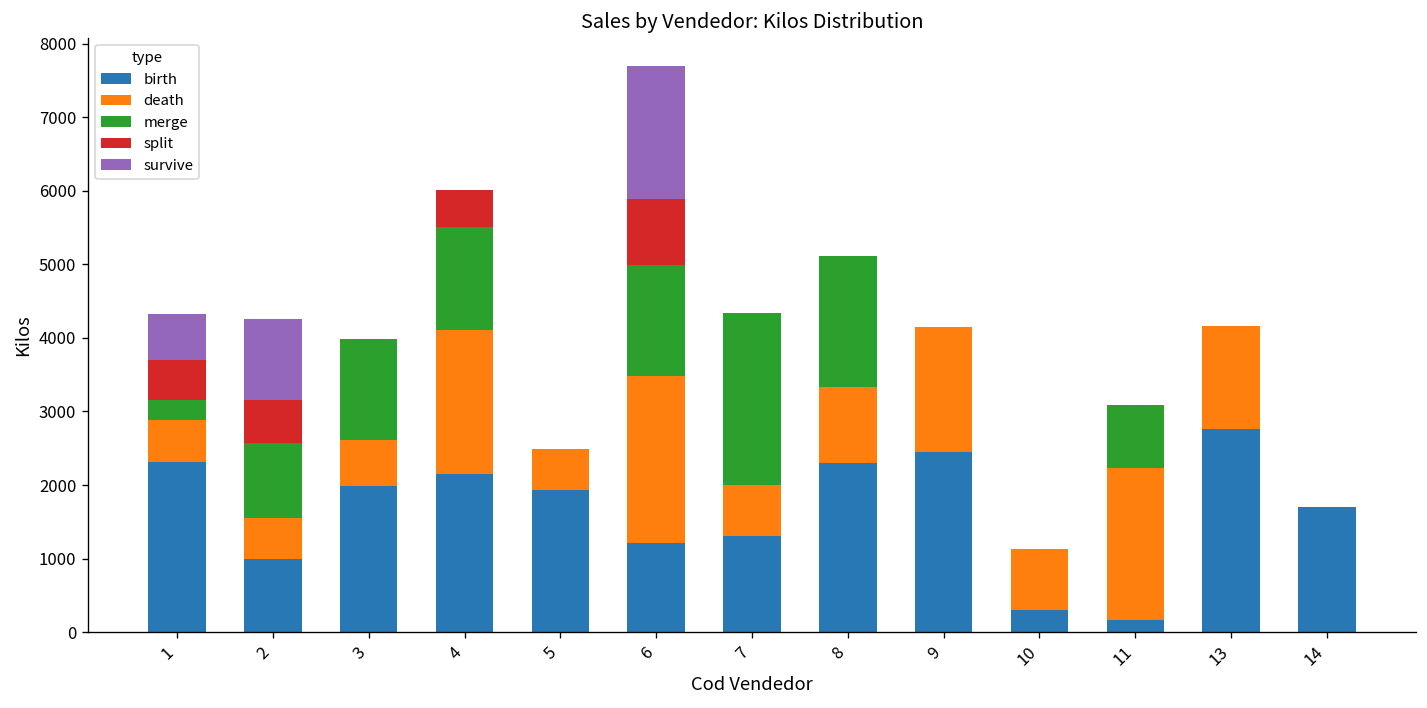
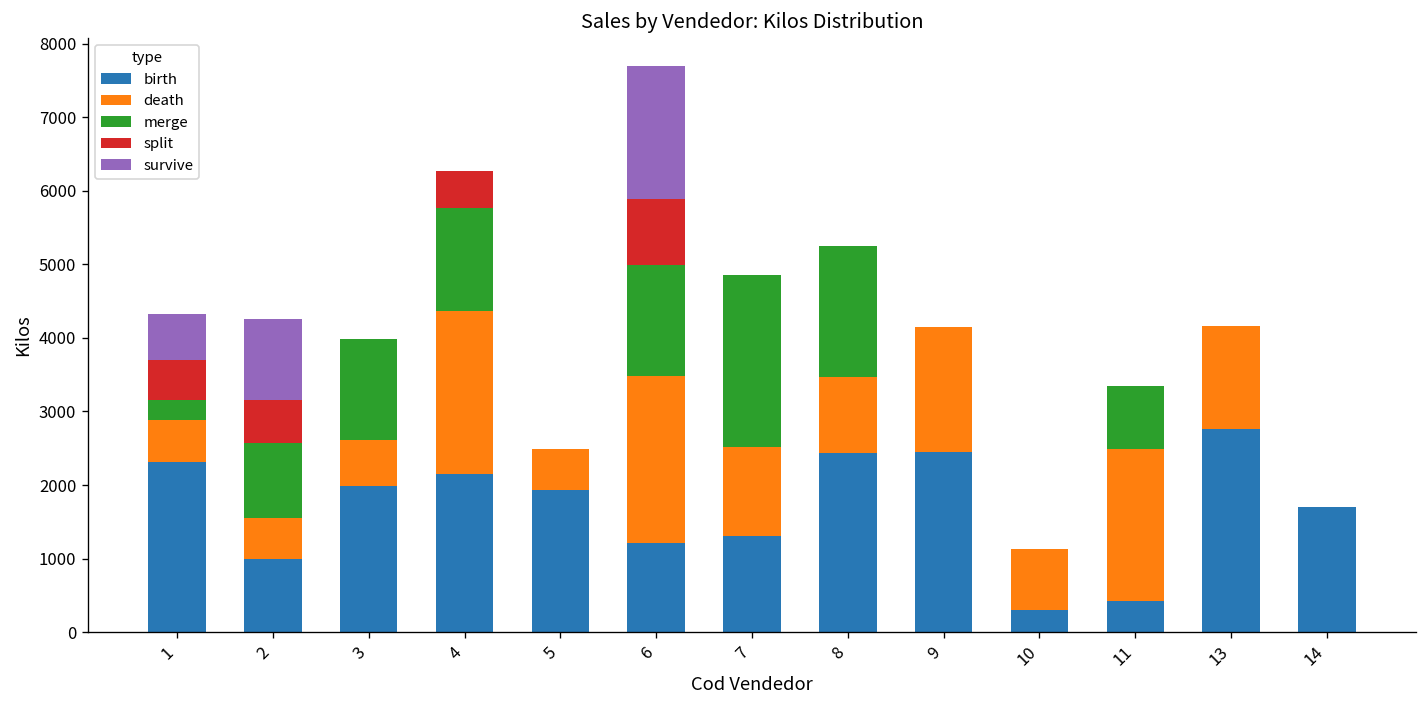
  {
    "birth": {
      "1": 2300,
      "2": 1000,
      "3": 2000,
      "4": 2200,
      "5": 1900,
      "6": 1200,
      "7": 1300,
-     "8": 2300,
+     "8": 2400,
      "9": 2400,
      "10": 300,
-     "11": 200,
+     "11": 400,
      "13": 2800,
      "14": 1700
    },
    "death": {
      "1": 600,
      "2": 600,
      "3": 600,
-     "4": 2000,
+     "4": 2200,
      "5": 600,
      "6": 2300,
-     "7": 700,
+     "7": 1200,
      "8": 1000,
      "9": 1700,
      "10": 800,
      "11": 2100,
      "13": 1400,
      "14": 0
    },
    "merge": {
      "1": 300,
      "2": 1000,
      "3": 1400,
      "4": 1400,
      "5": 0,
      "6": 1500,
      "7": 2300,
      "8": 1800,
      "9": 0,
      "10": 0,
      "11": 900,
      "13": 0,
      "14": 0
    },
    "split": {
      "1": 500,
      "2": 600,
      "3": 0,
      "4": 500,
      "5": 0,
      "6": 900,
      "7": 0,
      "8": 0,
      "9": 0,
      "10": 0,
      "11": 0,
      "13": 0,
      "14": 0
    },
    "survive": {
      "1": 600,
      "2": 1100,
      "3": 0,
      "4": 0,
      "5": 0,
      "6": 1800,
      "7": 0,
      "8": 0,
      "9": 0,
      "10": 0,
      "11": 0,
      "13": 0,
      "14": 0
    }
  }
